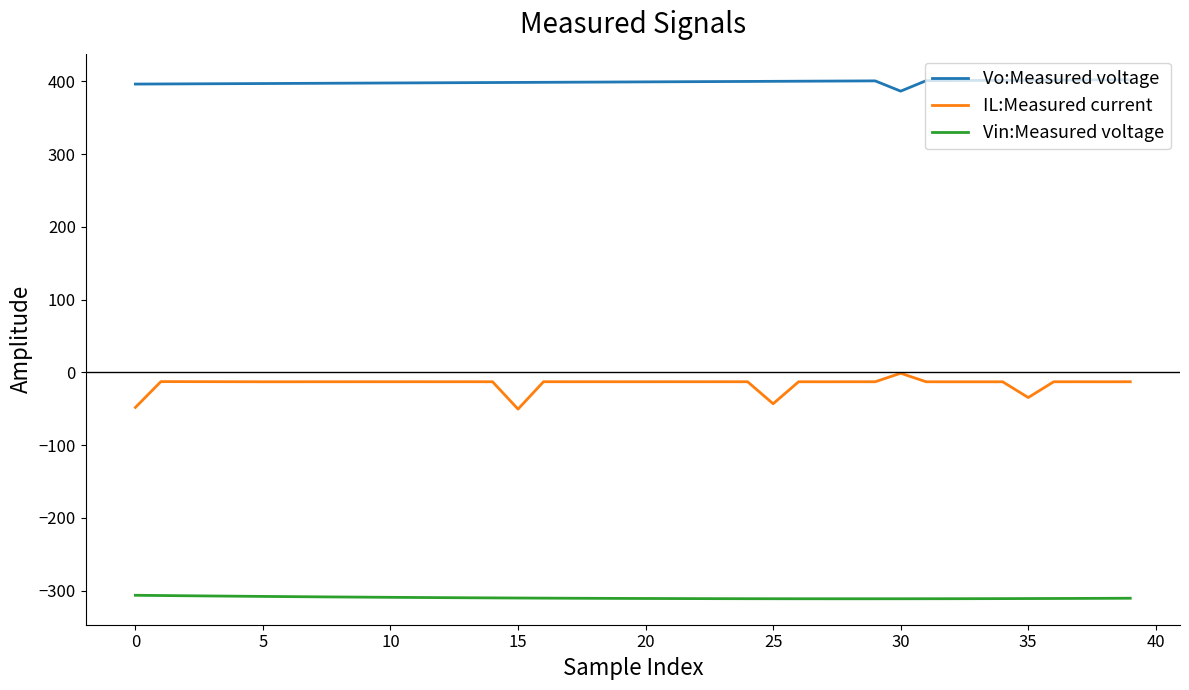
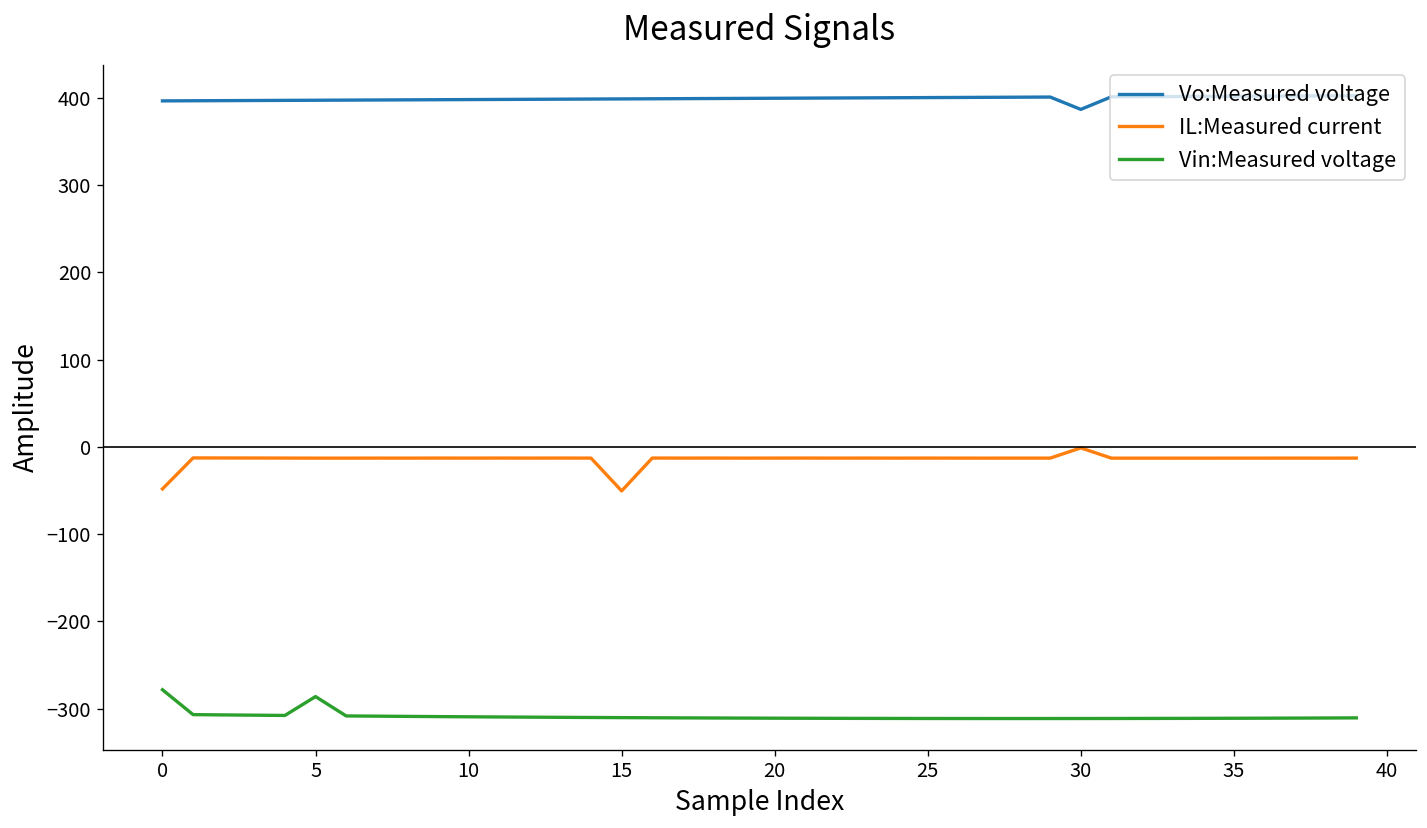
  {
    "Vo:Measured voltage": {
      "0": 400,
      "5": 400,
      "10": 400,
      "15": 400,
      "20": 400,
      "25": 400,
      "30": 390
    },
    "IL:Measured current": {
      "0": -50,
      "5": -10,
      "10": -10,
      "15": -50,
      "20": -10,
-     "25": -40,
+     "25": -10,
      "30": 0,
-     "35": -30
+     "35": -10
    },
    "Vin:Measured voltage": {
-     "0": -310,
-     "5": -310,
+     "0": -280,
+     "5": -290,
      "10": -310,
      "15": -310,
      "20": -310,
      "25": -310,
      "30": -310,
      "35": -310
    }
  }
